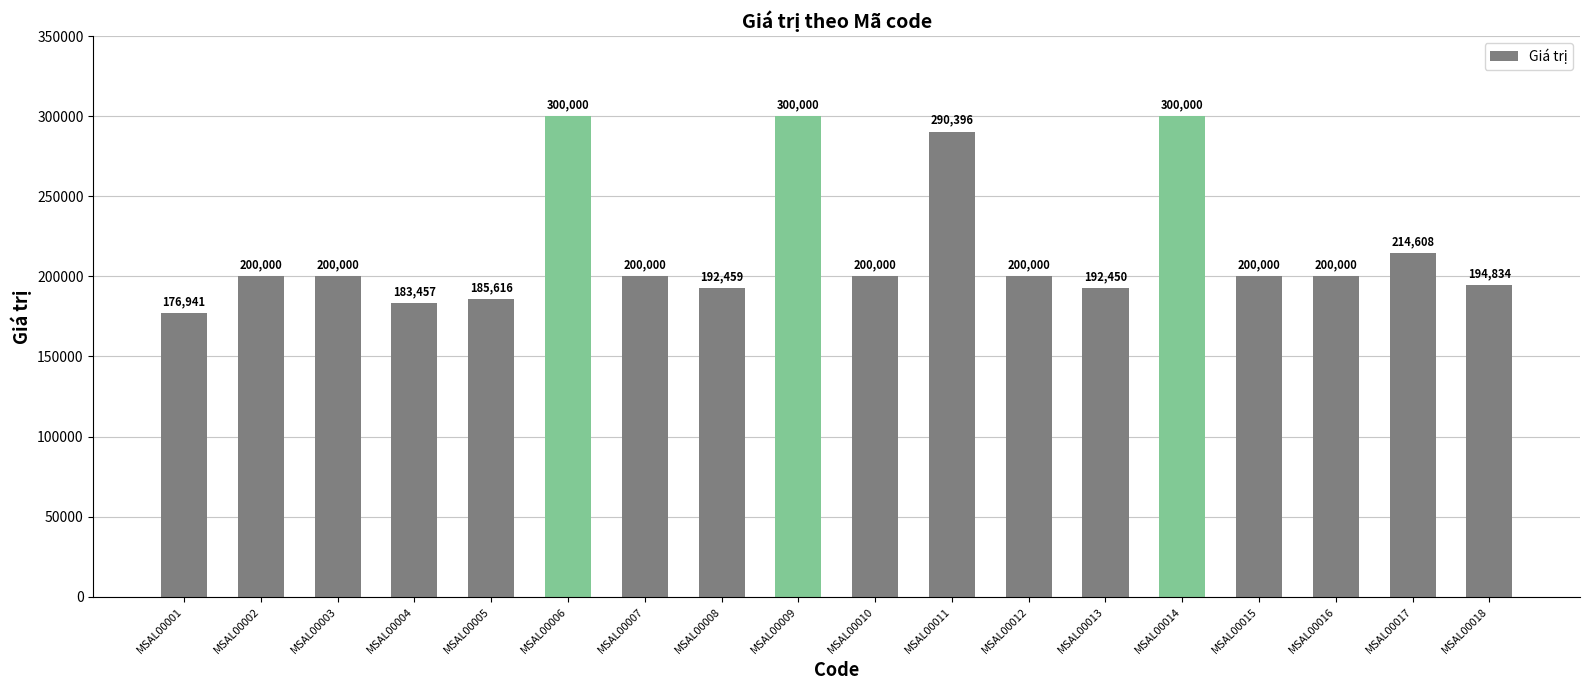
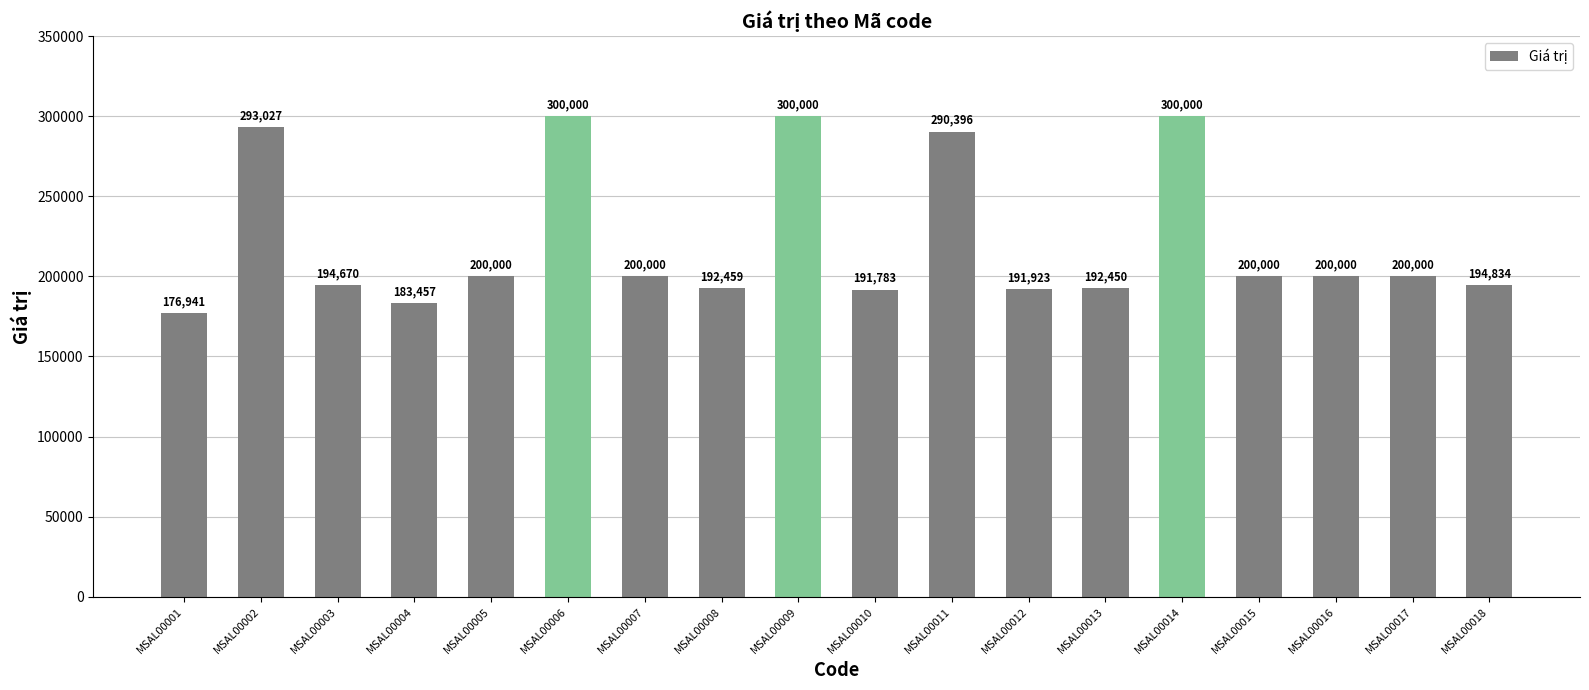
  {
    "MSAL00001": "176,941",
-   "MSAL00002": "200,000",
-   "MSAL00003": "200,000",
+   "MSAL00002": "293,027",
+   "MSAL00003": "194,670",
    "MSAL00004": "183,457",
-   "MSAL00005": "185,616",
+   "MSAL00005": "200,000",
    "MSAL00006": "300,000",
    "MSAL00007": "200,000",
    "MSAL00008": "192,459",
    "MSAL00009": "300,000",
-   "MSAL00010": "200,000",
+   "MSAL00010": "191,783",
    "MSAL00011": "290,396",
-   "MSAL00012": "200,000",
+   "MSAL00012": "191,923",
    "MSAL00013": "192,450",
    "MSAL00014": "300,000",
    "MSAL00015": "200,000",
    "MSAL00016": "200,000",
-   "MSAL00017": "214,608",
+   "MSAL00017": "200,000",
    "MSAL00018": "194,834"
  }
